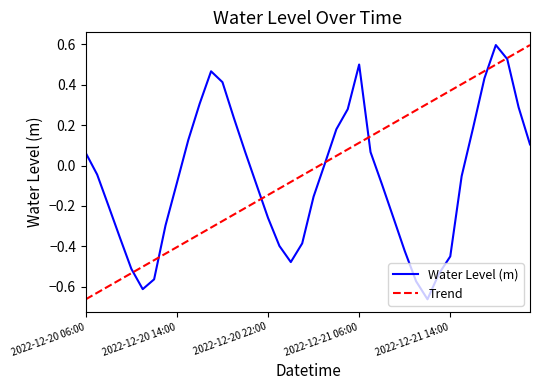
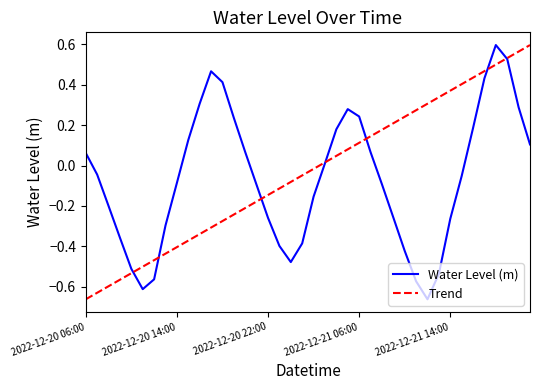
  {
    "Water Level (m)": {
      "2022-12-20 06:00": 0.06,
      "2022-12-20 14:00": -0.09,
      "2022-12-20 22:00": -0.26,
-     "2022-12-21 06:00": 0.50,
-     "2022-12-21 14:00": -0.45
+     "2022-12-21 06:00": 0.24,
+     "2022-12-21 14:00": -0.26
    },
    "Trend": {
      "2022-12-20 06:00": -0.66
    }
  }
